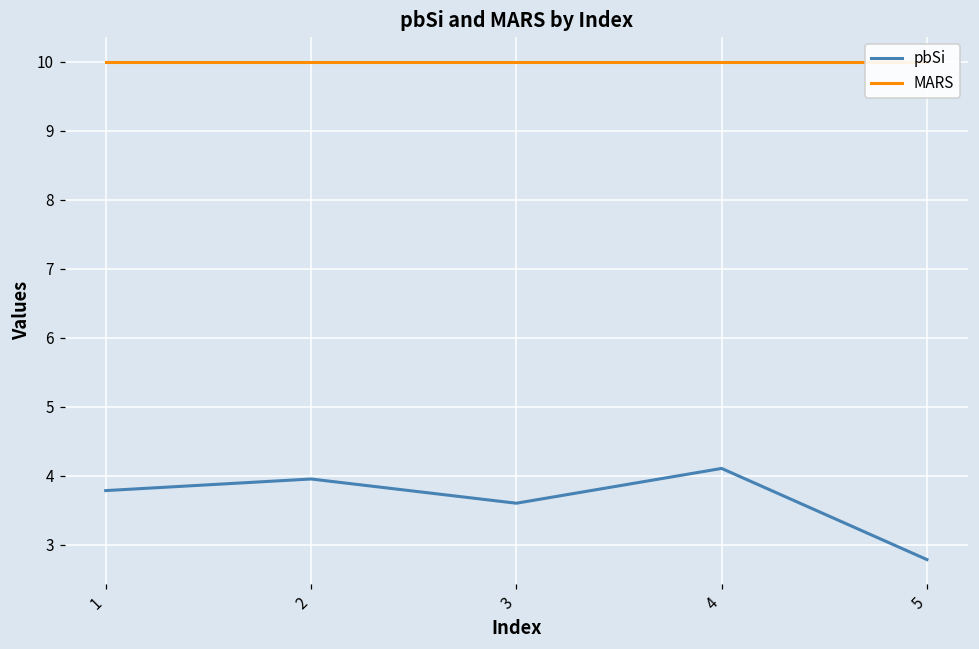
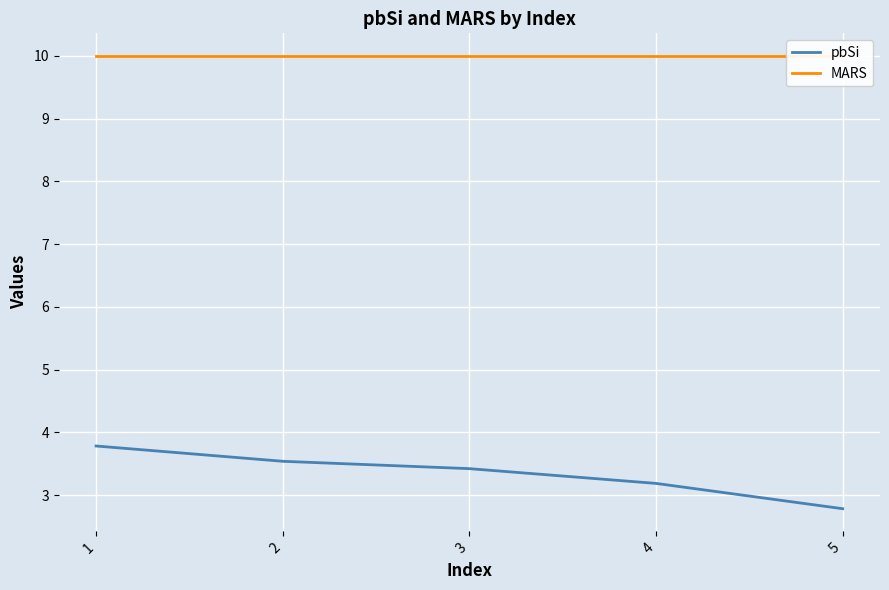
  {
    "pbSi": {
      "1": 3.8,
-     "2": 4.0,
-     "3": 3.6,
-     "4": 4.1,
+     "2": 3.5,
+     "3": 3.4,
+     "4": 3.2,
      "5": 2.8
    },
    "MARS": {
      "1": 10.0,
      "2": 10.0,
      "3": 10.0,
      "4": 10.0
    }
  }
